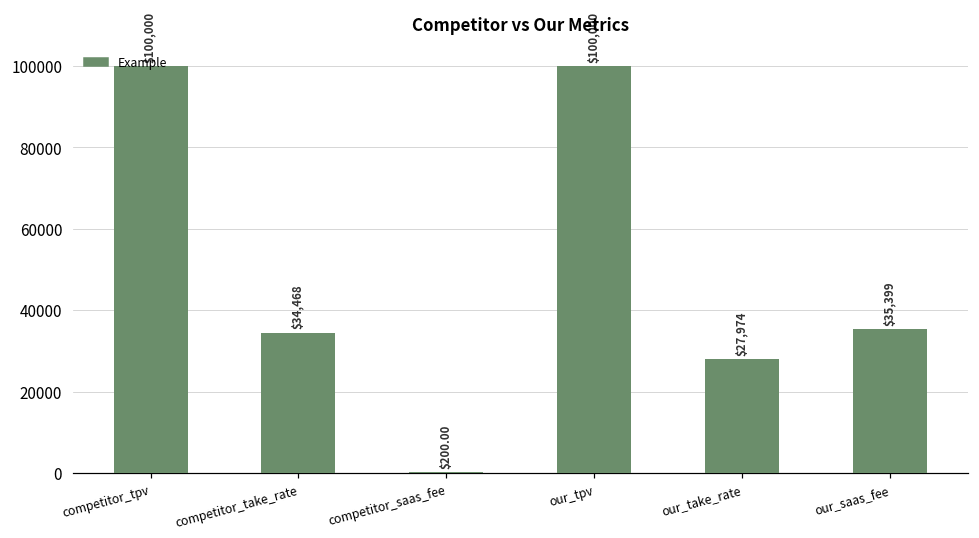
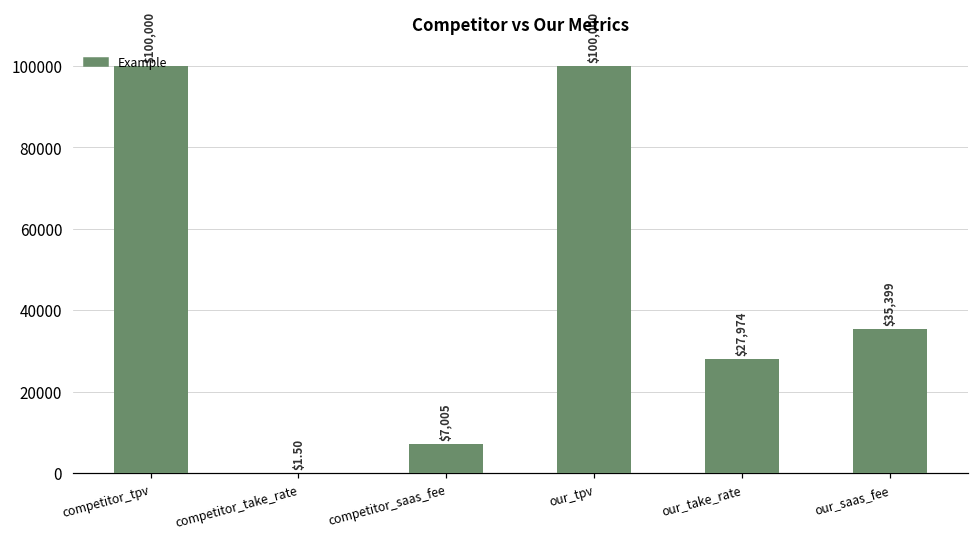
  {
    "competitor_tpv": "$100,000",
-   "competitor_take_rate": "$34,468",
-   "competitor_saas_fee": "$200.00",
+   "competitor_take_rate": "$1.50",
+   "competitor_saas_fee": "$7,005",
    "our_tpv": "$100,000",
    "our_take_rate": "$27,974",
    "our_saas_fee": "$35,399"
  }
